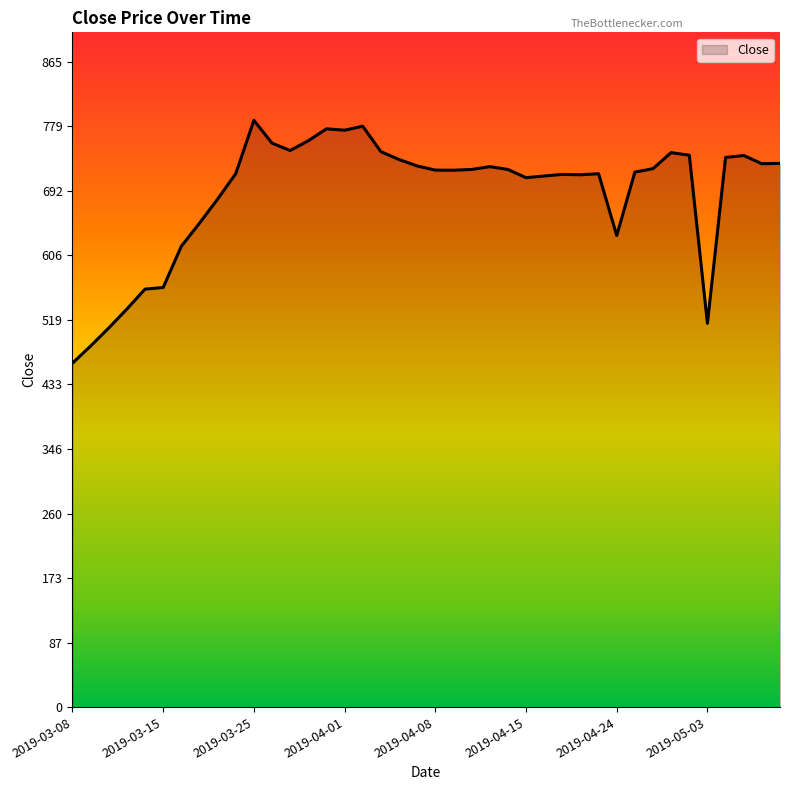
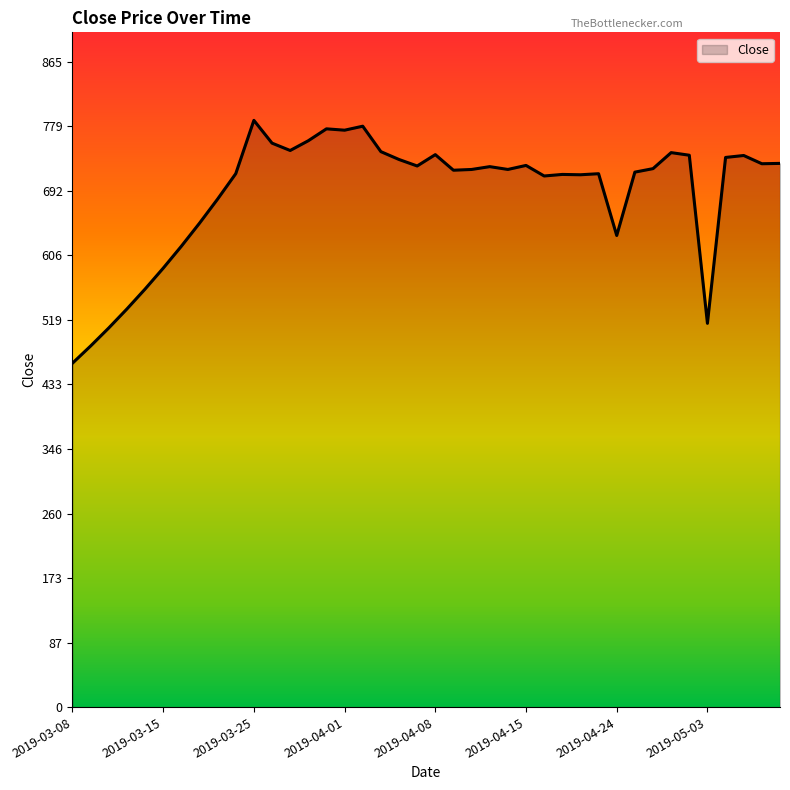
  {
    "2019-03-08": 460,
-   "2019-03-15": 560,
+   "2019-03-15": 590,
    "2019-03-25": 790,
    "2019-04-01": 770,
-   "2019-04-08": 720,
-   "2019-04-15": 710,
+   "2019-04-08": 740,
+   "2019-04-15": 730,
    "2019-04-24": 630,
    "2019-05-03": 510
  }
